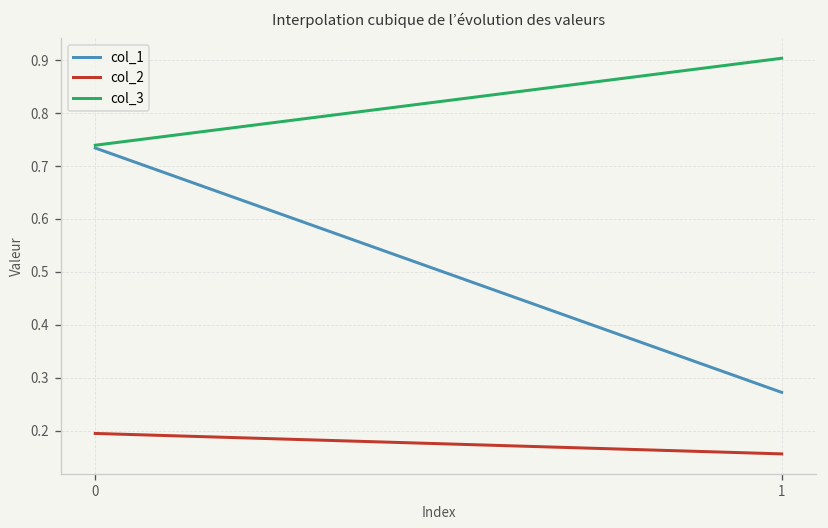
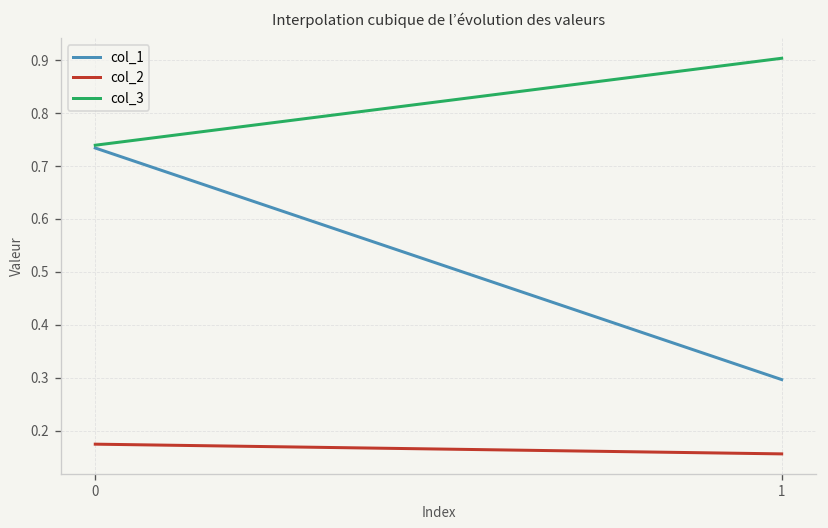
  {
    "col_1": {
-     "1": 0.27
+     "1": 0.30
    },
    "col_2": {
-     "0": 0.19,
+     "0": 0.17,
      "1": 0.16
    },
    "col_3": {
      "1": 0.90
    }
  }
